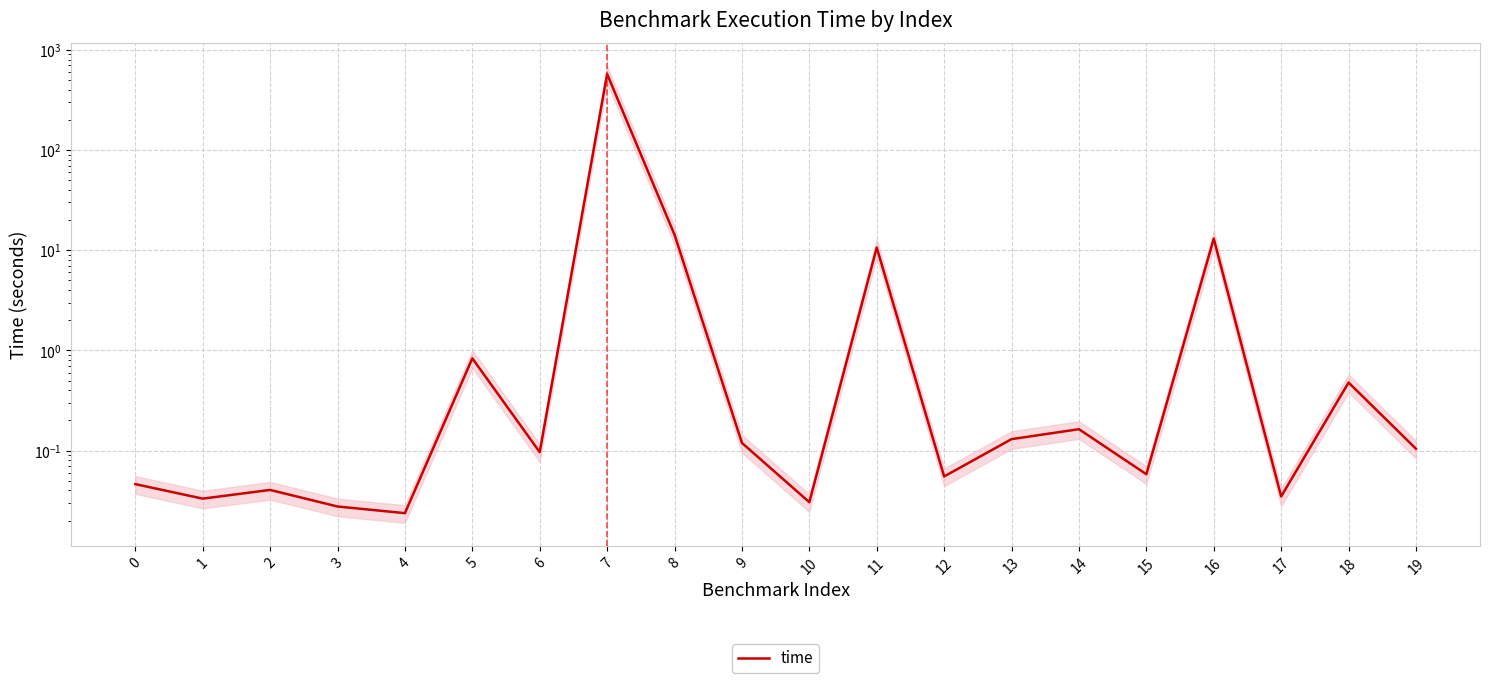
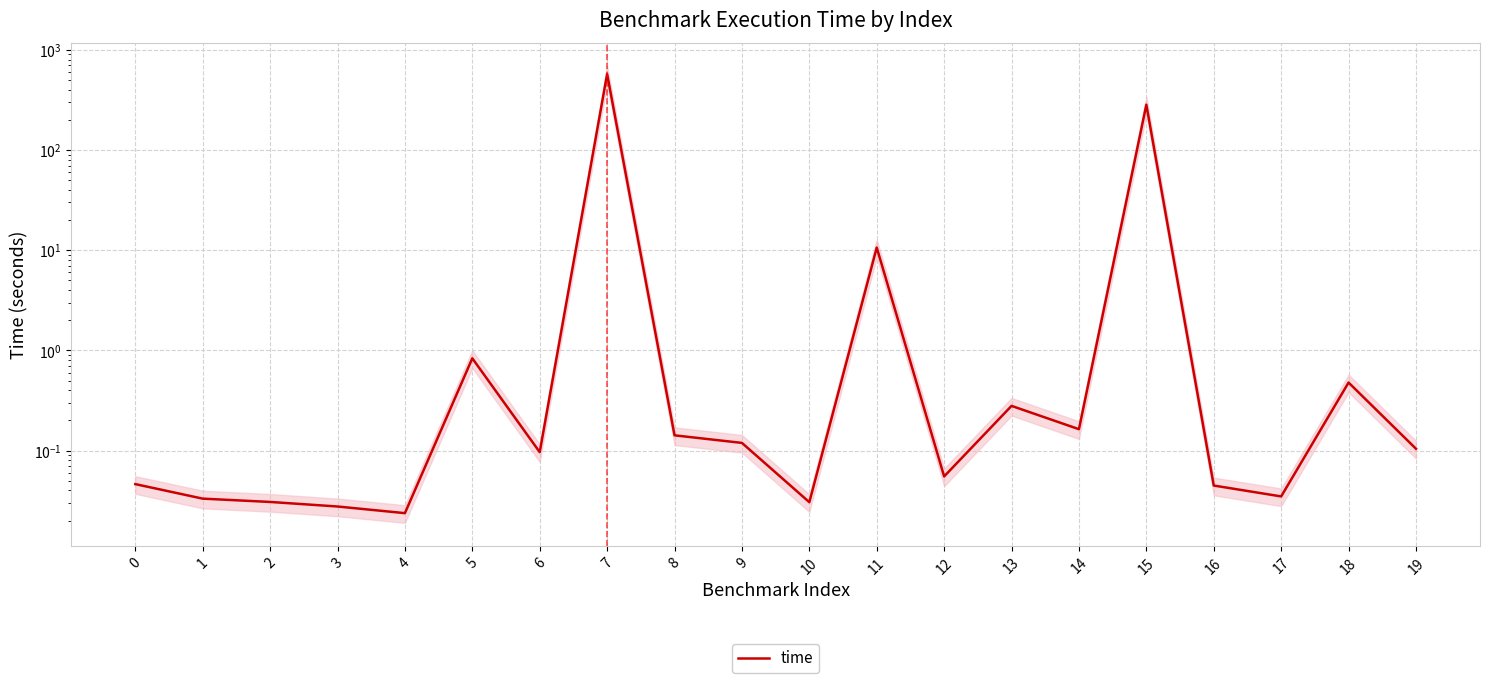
  {
    "time": {
      "0": 0.05,
      "1": 0.033,
-     "2": 0.041,
+     "2": 0.031,
      "3": 0.028,
      "4": 0.024,
      "5": 0.8,
      "6": 0.10,
      "7": 600,
-     "8": 14,
+     "8": 0.14,
      "9": 0.12,
      "10": 0.031,
      "11": 11,
      "12": 0.06,
-     "13": 0.13,
+     "13": 0.28,
      "14": 0.16,
-     "15": 0.06,
-     "16": 13,
+     "15": 280,
+     "16": 0.04,
      "17": 0.035,
      "18": 0.5,
      "19": 0.10
    }
  }
